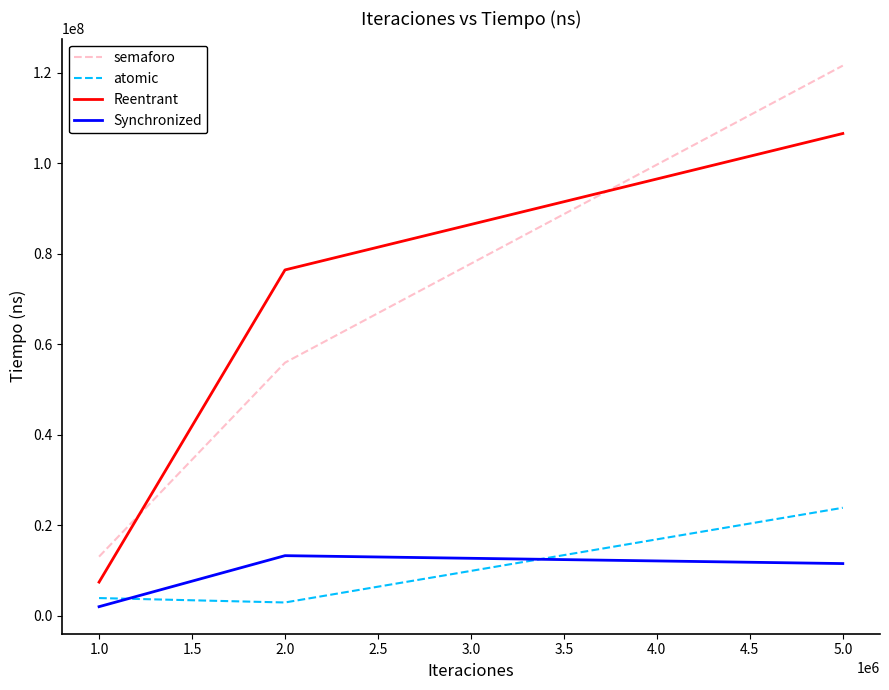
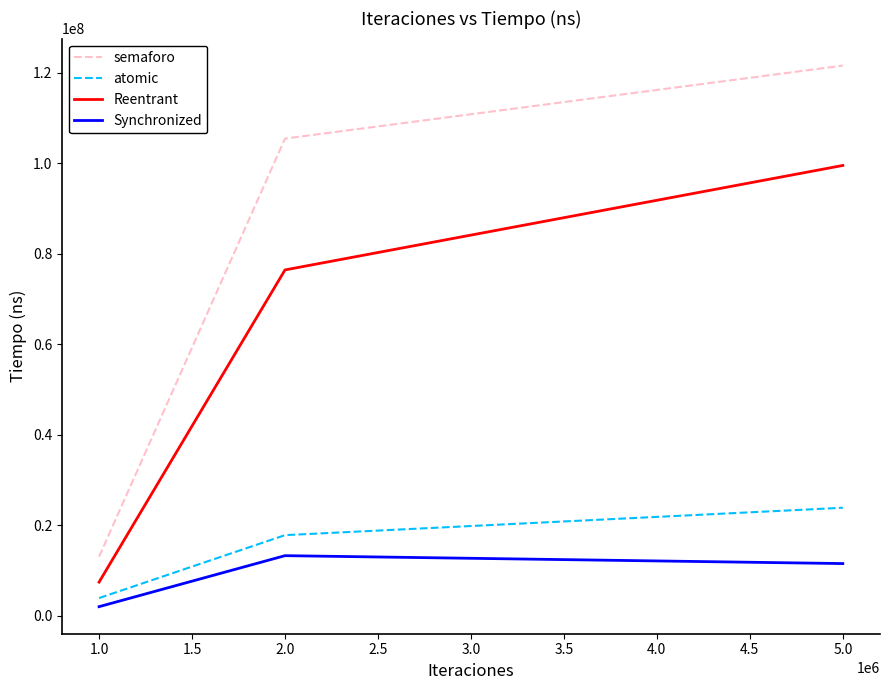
  {
    "semaforo": {
      "1.0": 13000000,
-     "2.0": 56000000,
+     "2.0": 105000000,
      "5.0": 122000000
    },
    "atomic": {
      "1.0": 4000000,
-     "2.0": 3000000,
+     "2.0": 18000000,
      "5.0": 24000000
    },
    "Reentrant": {
      "1.0": 7000000,
      "2.0": 76000000,
-     "5.0": 107000000
+     "5.0": 100000000
    },
    "Synchronized": {
      "1.0": 2000000,
      "2.0": 13000000,
      "5.0": 12000000
    }
  }
